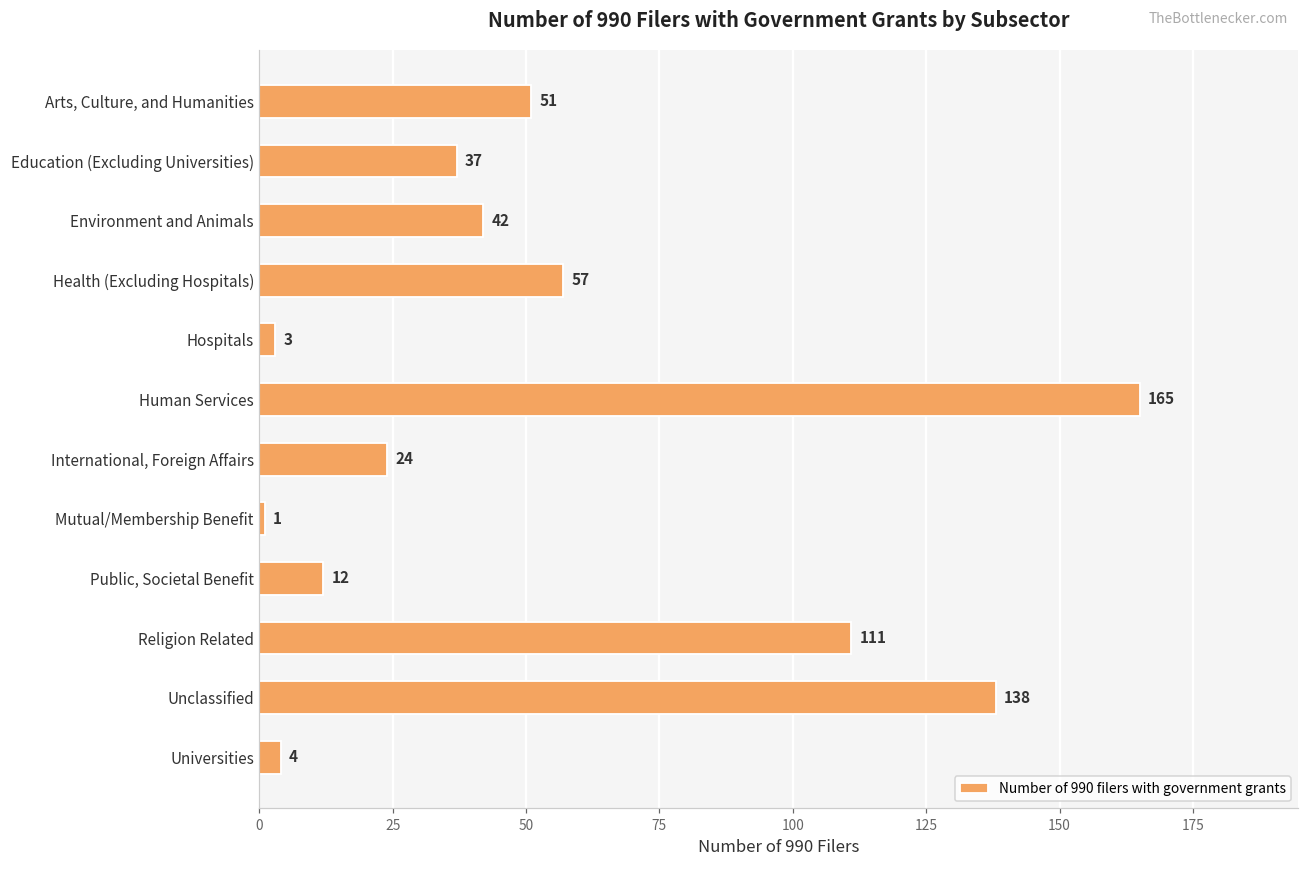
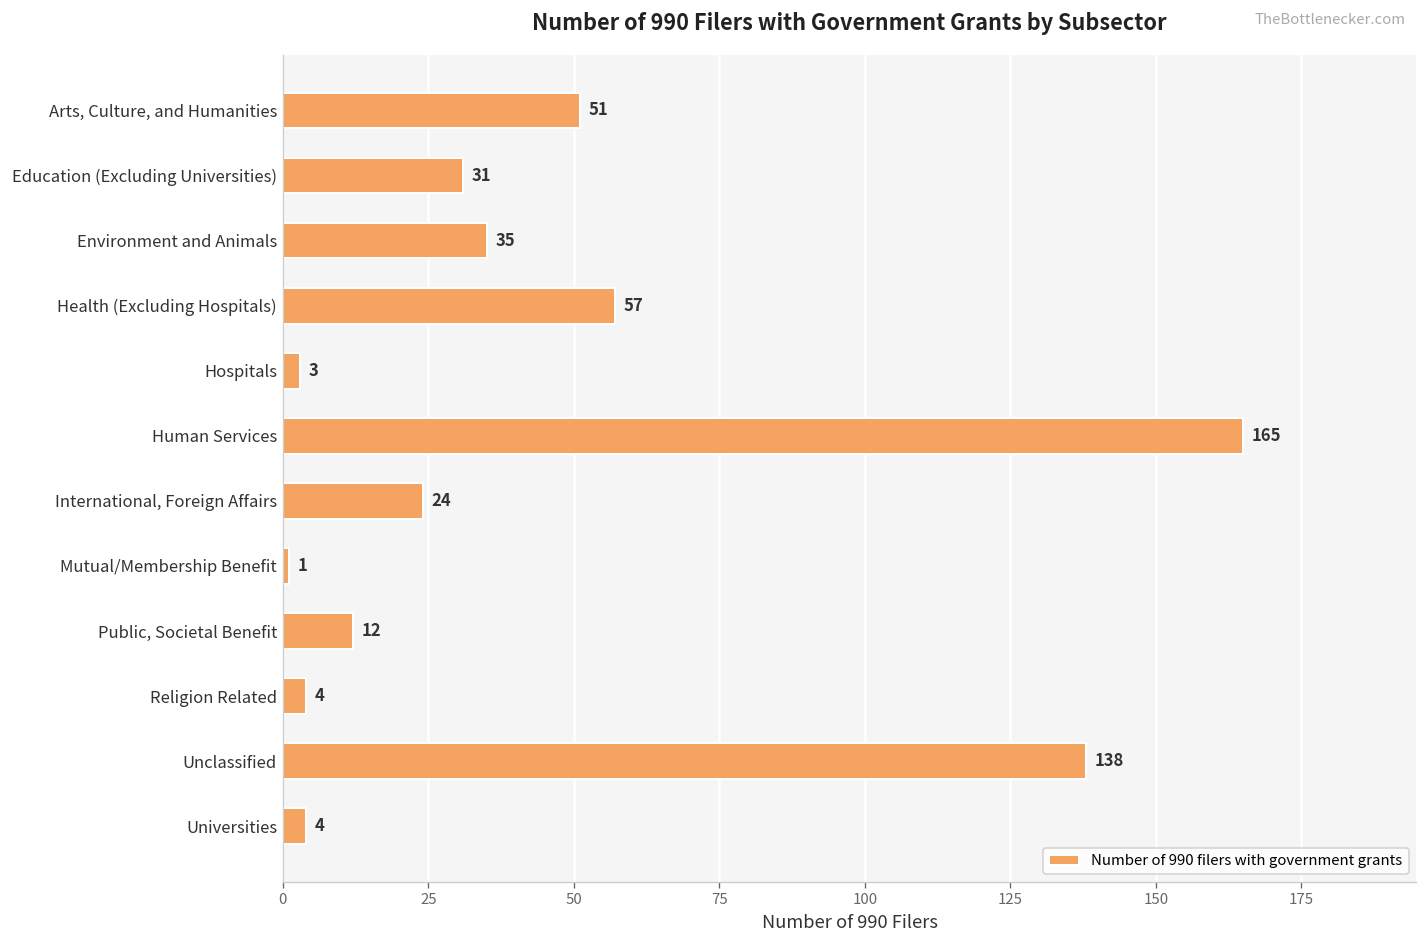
  {
    "Arts, Culture, and Humanities": 51,
-   "Education (Excluding Universities)": 37,
-   "Environment and Animals": 42,
+   "Education (Excluding Universities)": 31,
+   "Environment and Animals": 35,
    "Health (Excluding Hospitals)": 57,
    "Hospitals": 3,
    "Human Services": 165,
    "International, Foreign Affairs": 24,
    "Mutual/Membership Benefit": 1,
    "Public, Societal Benefit": 12,
-   "Religion Related": 111,
+   "Religion Related": 4,
    "Unclassified": 138,
    "Universities": 4
  }
